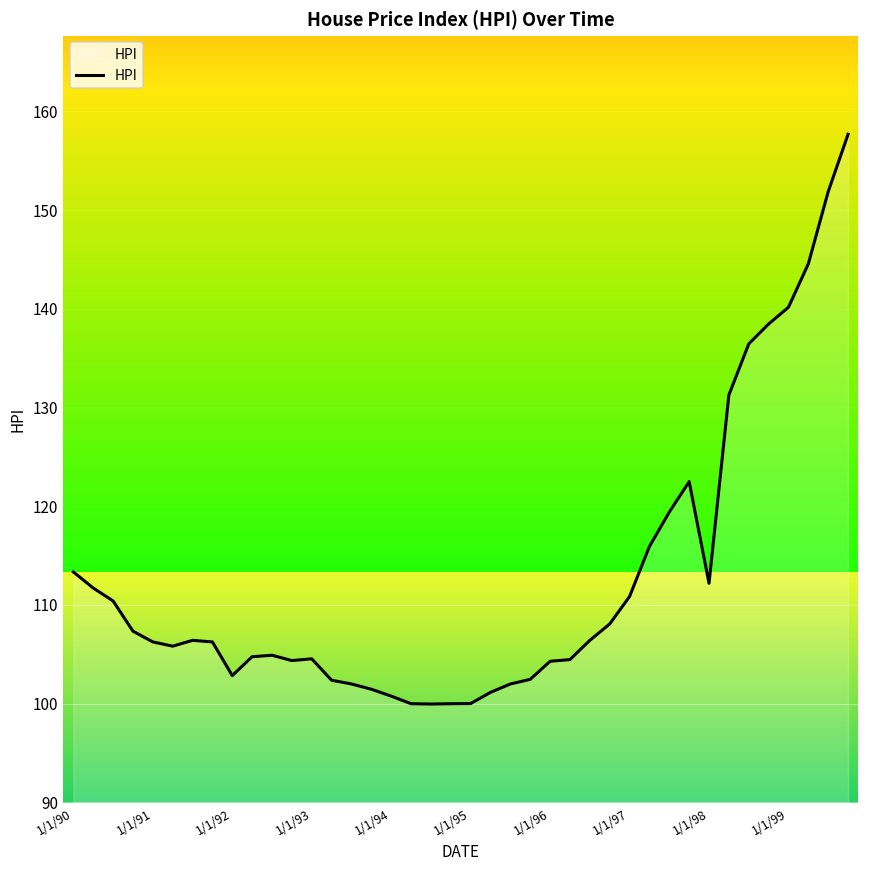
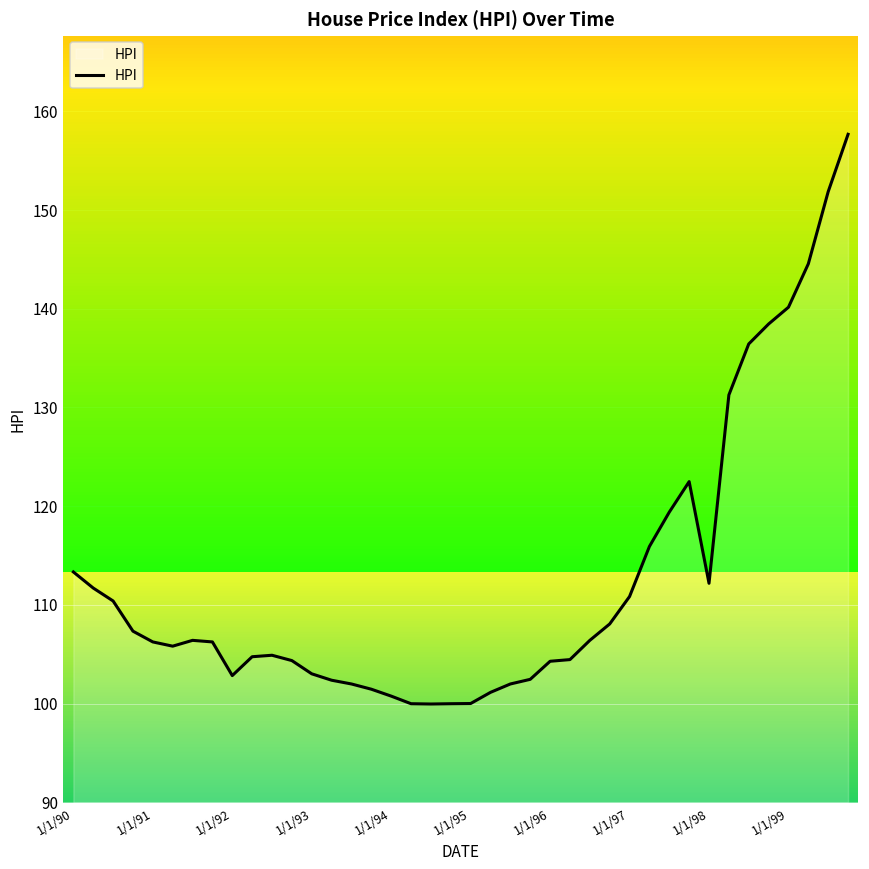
  {
    "1/1/91": 106,
    "1/1/92": 103,
-   "1/1/93": 105,
+   "1/1/93": 103,
    "1/1/94": 101,
    "1/1/95": 100,
    "1/1/96": 104,
    "1/1/97": 111,
    "1/1/98": 112
  }
